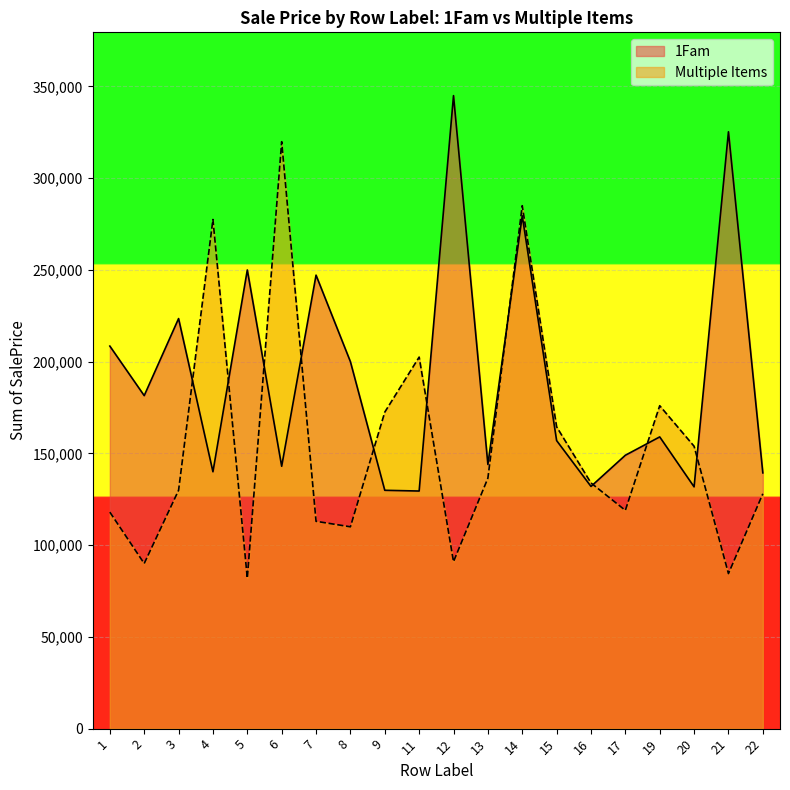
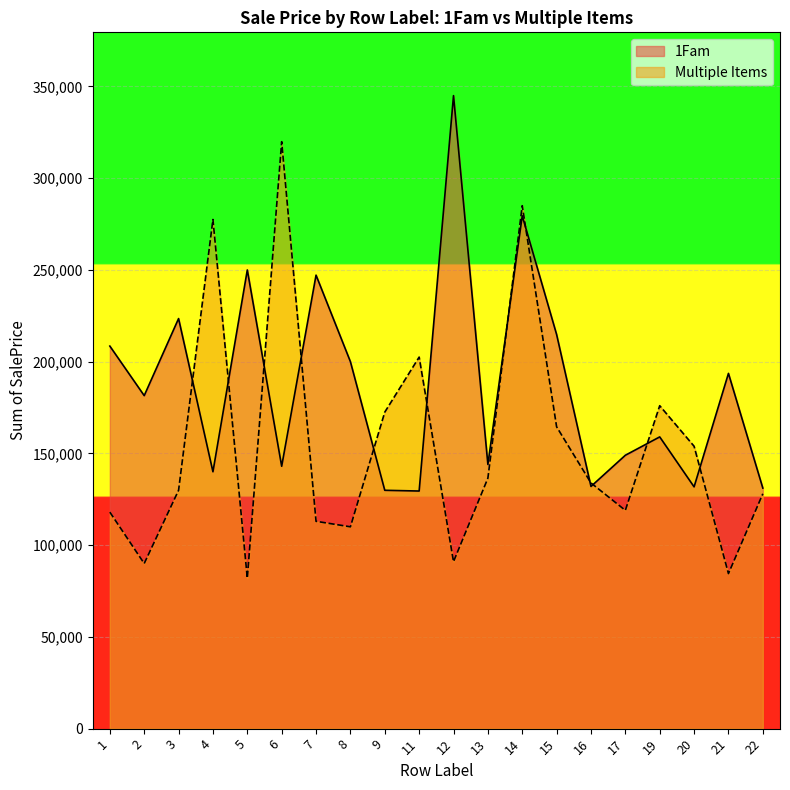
  {
    "1Fam": {
      "1": "209,000",
      "2": "182,000",
      "3": "224,000",
      "4": "140,000",
      "5": "250,000",
      "6": "143,000",
      "7": "247,000",
      "8": "200,000",
      "9": "130,000",
      "11": "130,000",
      "12": "345,000",
      "13": "144,000",
      "14": "280,000",
-     "15": "157,000",
+     "15": "215,000",
      "16": "132,000",
      "17": "149,000",
      "19": "159,000",
      "20": "132,000",
-     "21": "325,000",
-     "22": "139,000"
+     "21": "194,000",
+     "22": "131,000"
    },
    "Multiple Items": {
      "1": "118,000",
      "2": "90,000",
      "3": "130,000",
      "4": "278,000",
      "5": "82,000",
      "6": "320,000",
      "7": "113,000",
      "8": "110,000",
      "9": "173,000",
      "11": "203,000",
      "12": "91,000",
      "13": "137,000",
      "14": "285,000",
      "15": "165,000",
      "16": "134,000",
      "17": "119,000",
      "19": "176,000",
      "20": "154,000",
      "21": "85,000",
      "22": "128,000"
    }
  }
